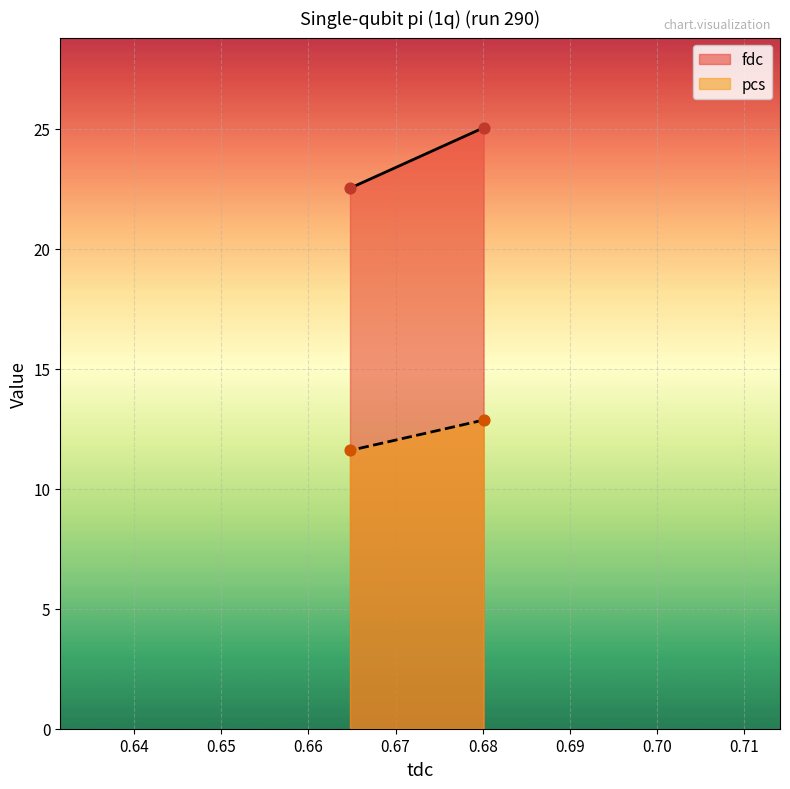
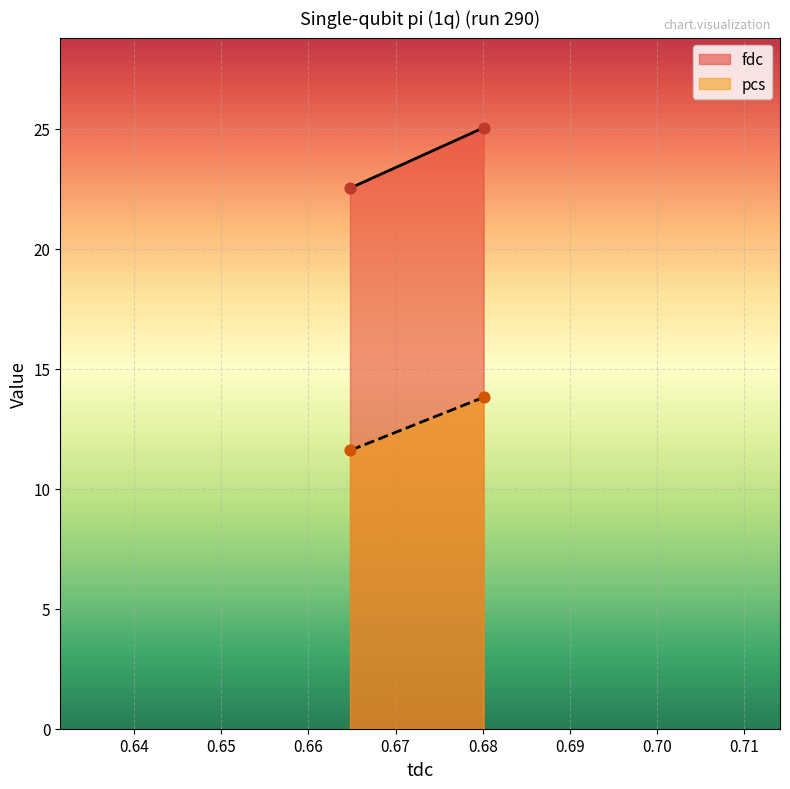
  {
    "fdc": {
      "0.68": 25.0
    },
    "pcs": {
-     "0.68": 12.9
+     "0.68": 13.8
    }
  }
